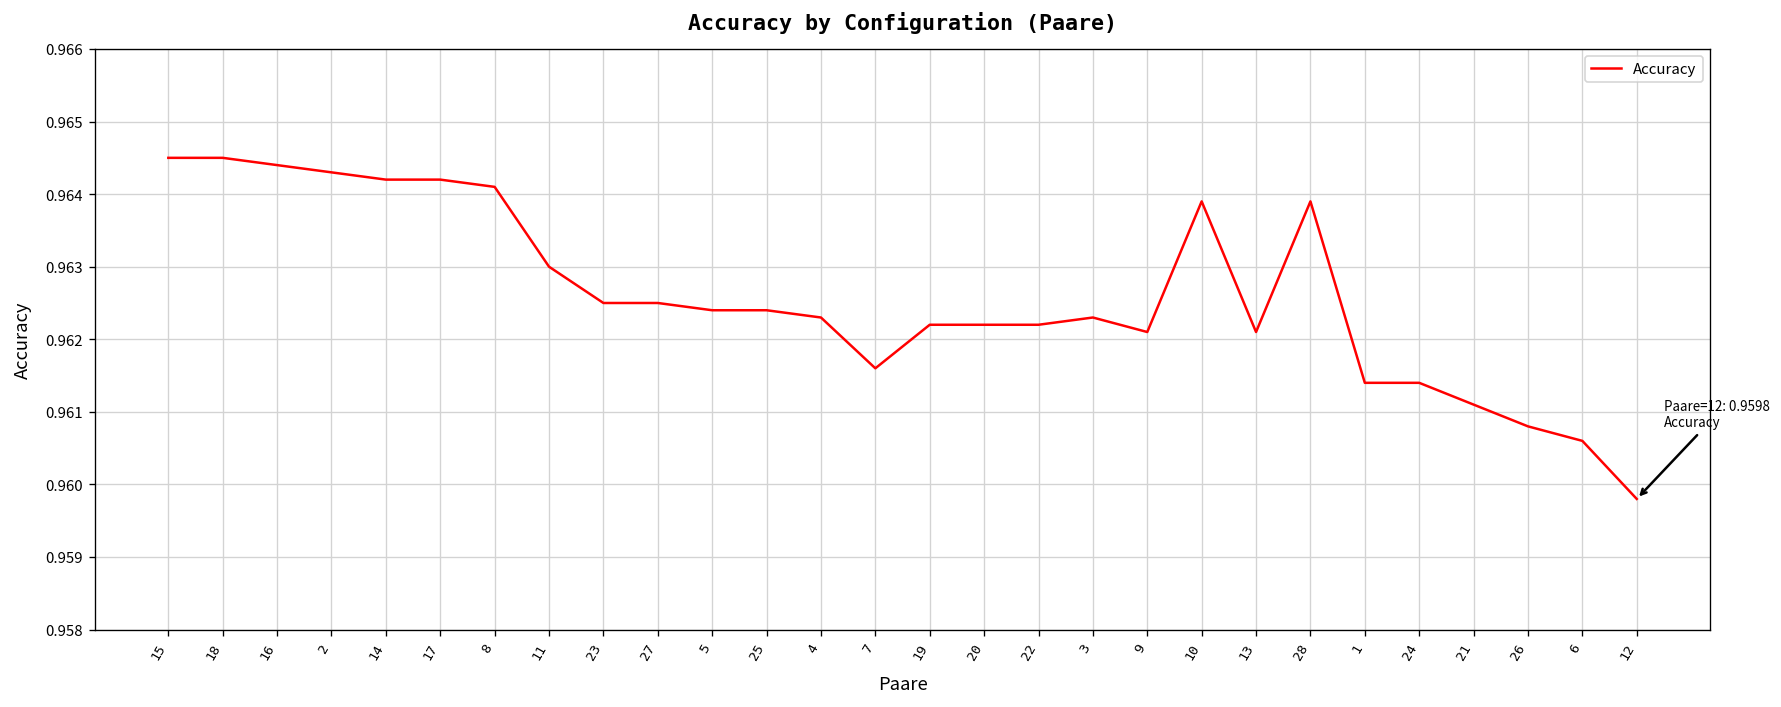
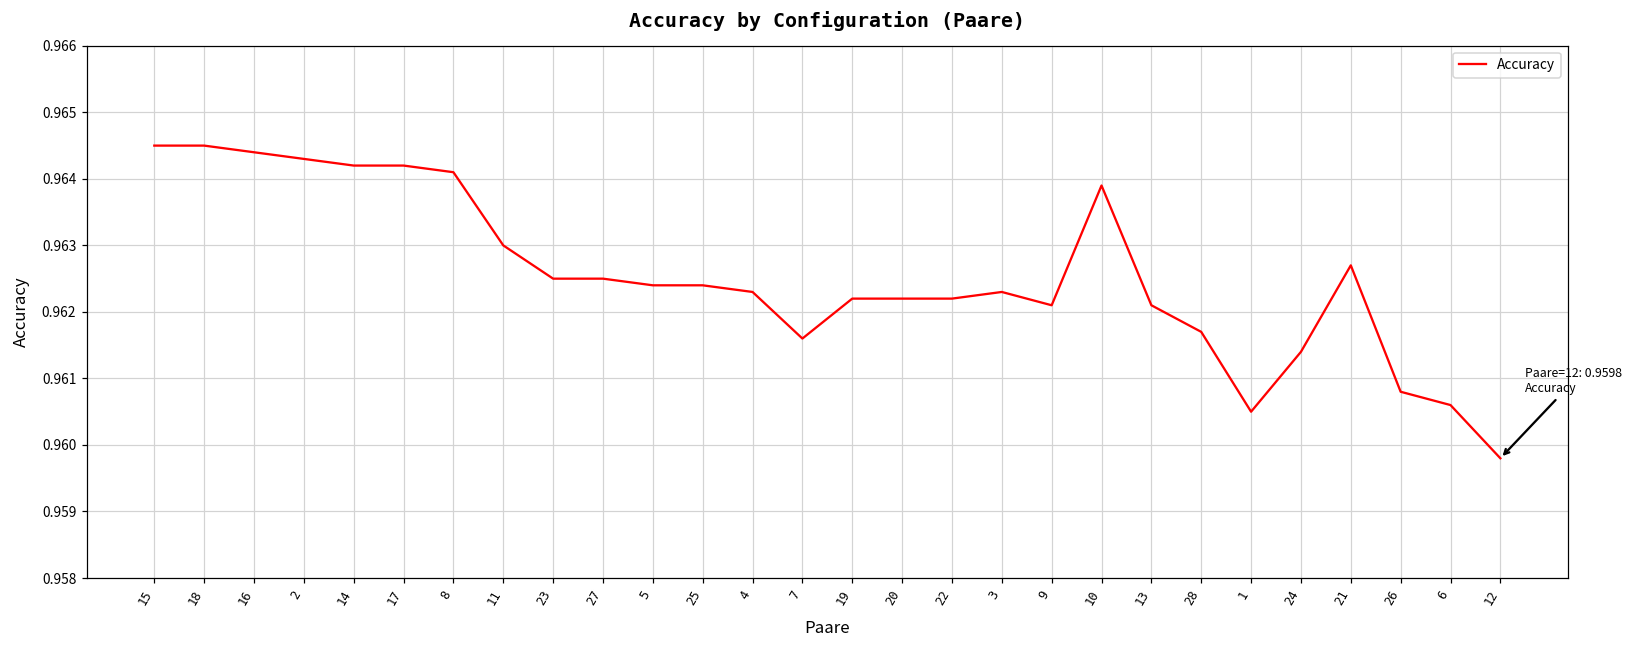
  {
    "15": 0.9645,
    "18": 0.9645,
    "16": 0.9644,
    "2": 0.9643,
    "14": 0.9642,
    "17": 0.9642,
    "8": 0.9641,
    "11": 0.9630,
    "23": 0.9625,
    "27": 0.9625,
    "5": 0.9624,
    "25": 0.9624,
    "4": 0.9623,
    "7": 0.9616,
    "19": 0.9622,
    "20": 0.9622,
    "22": 0.9622,
    "3": 0.9623,
    "9": 0.9621,
    "10": 0.9639,
    "13": 0.9621,
-   "28": 0.9639,
-   "1": 0.9614,
+   "28": 0.9617,
+   "1": 0.9605,
    "24": 0.9614,
-   "21": 0.9611,
+   "21": 0.9627,
    "26": 0.9608,
    "6": 0.9606
  }
